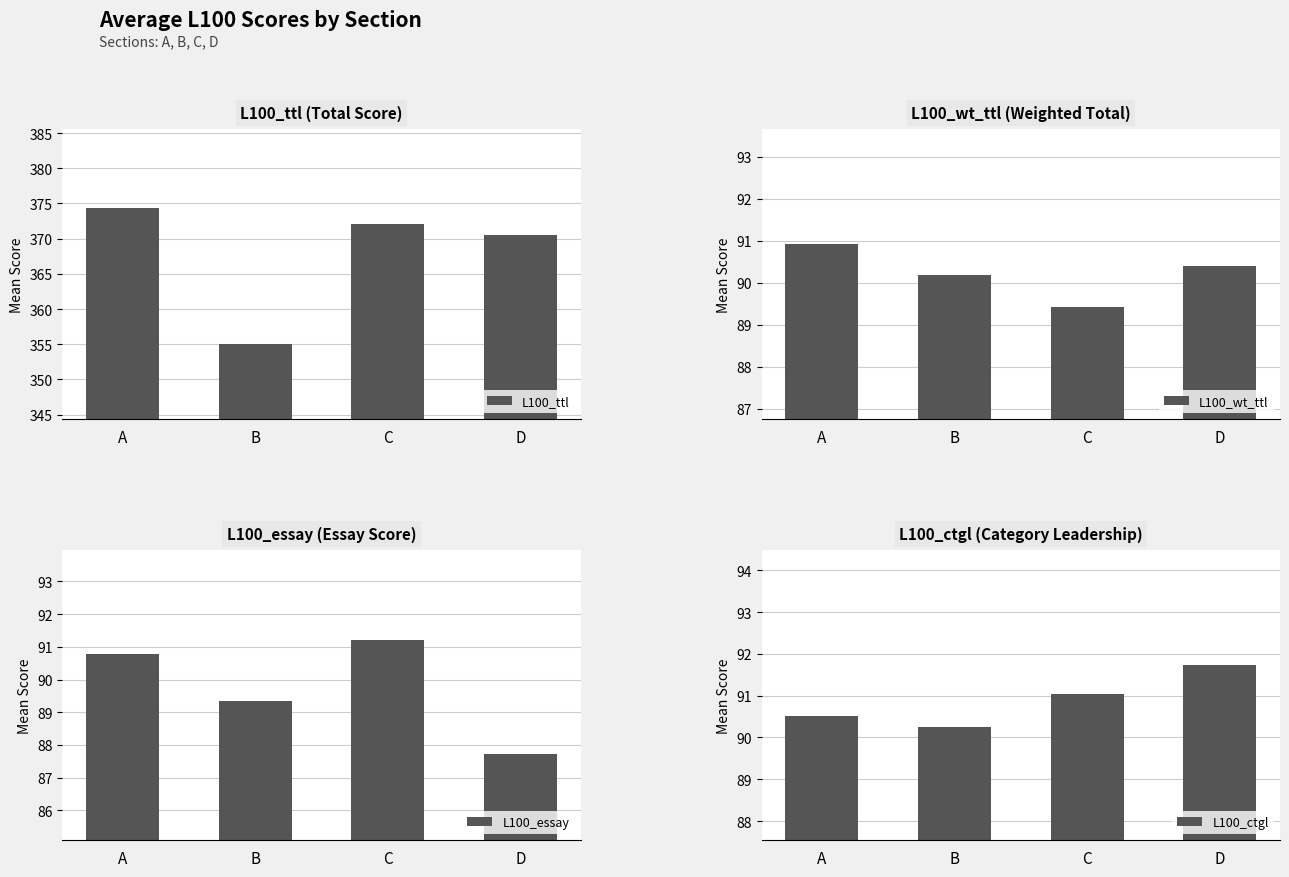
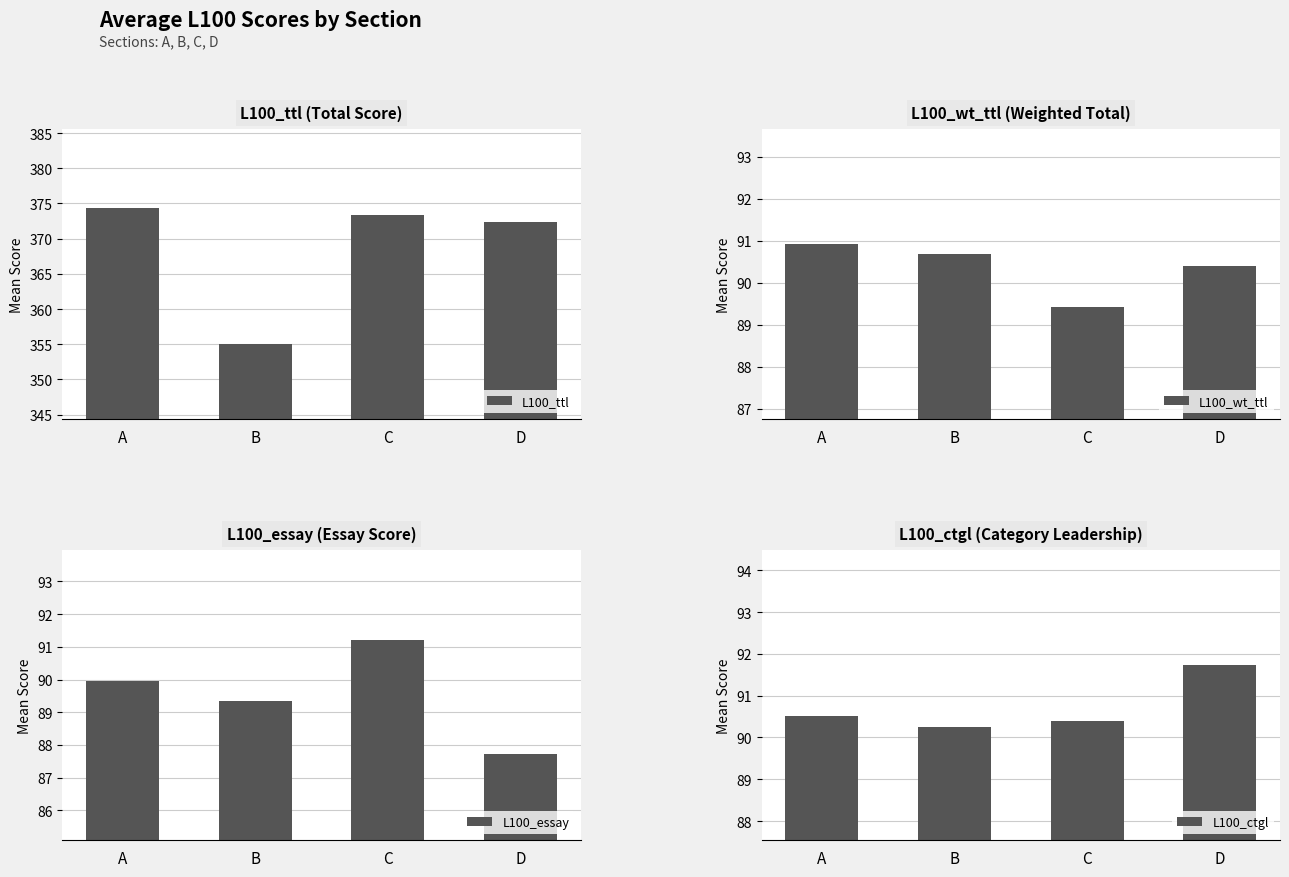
  {
    "L100_ttl (Total Score)": {
      "A": 374,
      "B": 355,
-     "C": 372,
-     "D": 371
+     "C": 373,
+     "D": 372
    },
    "L100_wt_ttl (Weighted Total)": {
      "A": 90.9,
-     "B": 90.2,
+     "B": 90.7,
      "C": 89.4,
      "D": 90.4
    },
    "L100_essay (Essay Score)": {
-     "A": 90.8,
+     "A": 89.9,
      "B": 89.3,
      "C": 91.2,
      "D": 87.7
    },
    "L100_ctgl (Category Leadership)": {
      "A": 90.5,
      "B": 90.3,
-     "C": 91.0,
+     "C": 90.4,
      "D": 91.7
    }
  }
